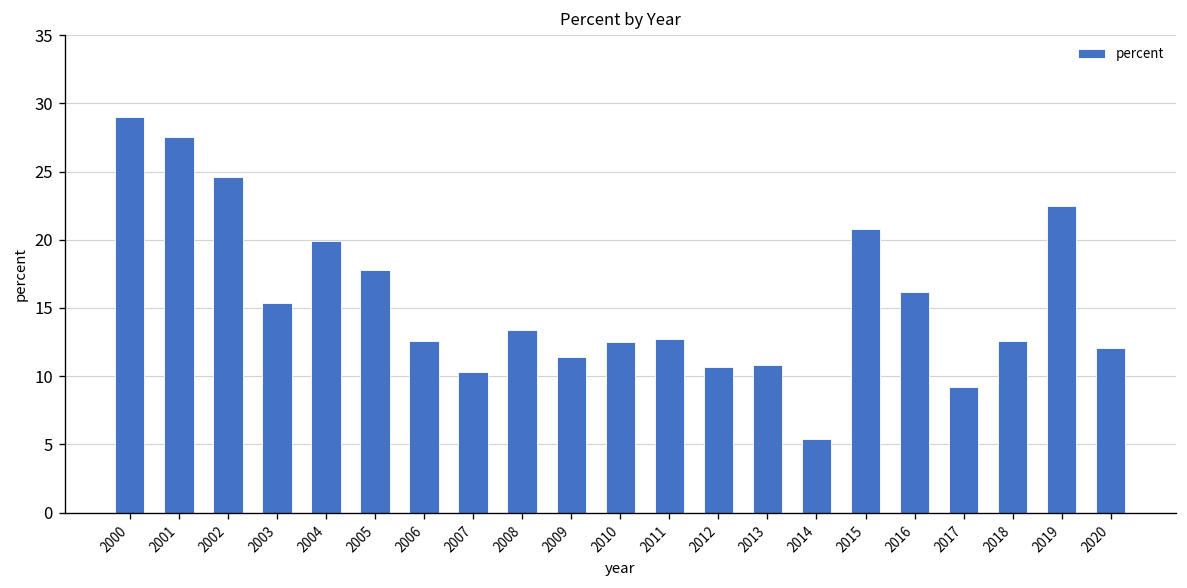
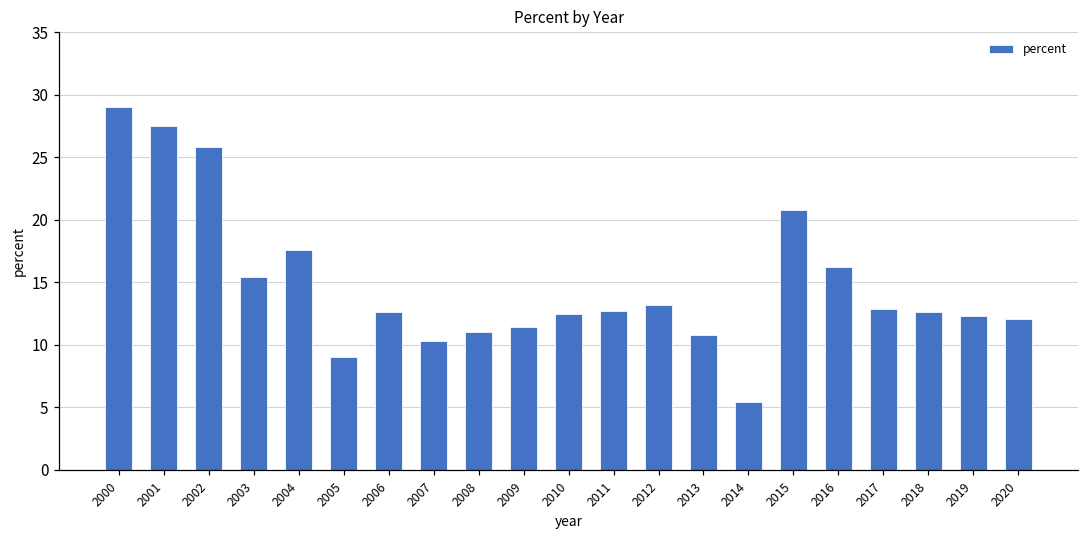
  {
    "2000": 29.0,
    "2001": 27.5,
-   "2002": 24.6,
+   "2002": 25.8,
    "2003": 15.4,
-   "2004": 19.9,
-   "2005": 17.8,
+   "2004": 17.6,
+   "2005": 9.0,
    "2006": 12.6,
    "2007": 10.3,
-   "2008": 13.4,
+   "2008": 11.0,
    "2009": 11.4,
    "2010": 12.5,
    "2011": 12.7,
-   "2012": 10.7,
+   "2012": 13.2,
    "2013": 10.8,
    "2014": 5.4,
    "2015": 20.8,
    "2016": 16.2,
-   "2017": 9.2,
+   "2017": 12.9,
    "2018": 12.6,
-   "2019": 22.5,
+   "2019": 12.3,
    "2020": 12.1
  }
